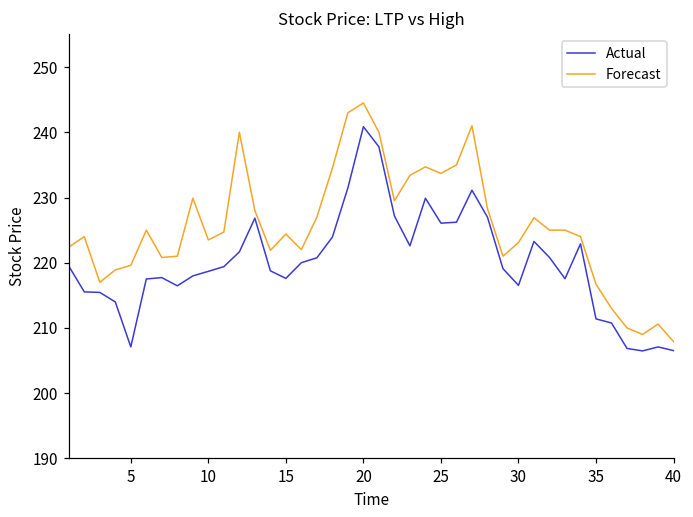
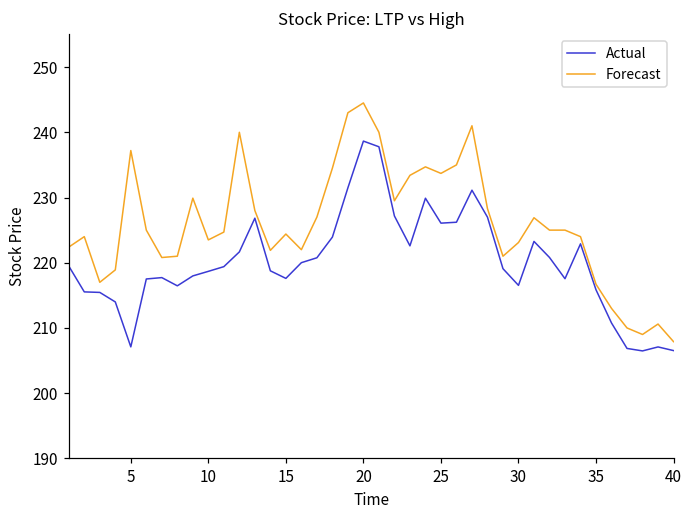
  {
    "Actual": {
      "5": 207,
      "10": 219,
      "15": 218,
-     "20": 241,
+     "20": 239,
      "25": 226,
      "30": 217,
-     "35": 211,
+     "35": 216,
      "40": 207
    },
    "Forecast": {
-     "5": 220,
+     "5": 237,
      "10": 224,
      "15": 224,
      "20": 245,
      "25": 234,
      "30": 223,
      "35": 217,
      "40": 208
    }
  }
